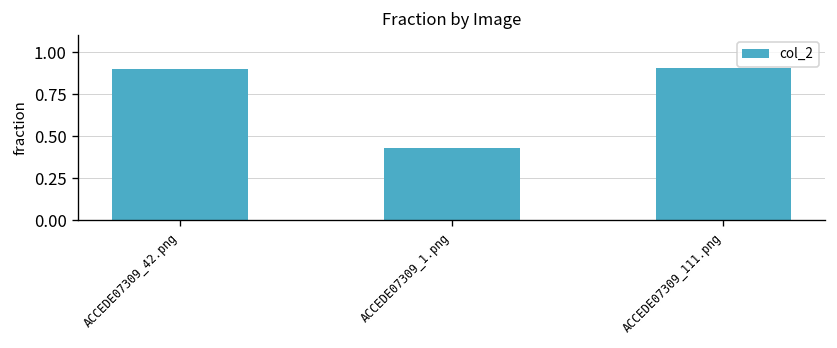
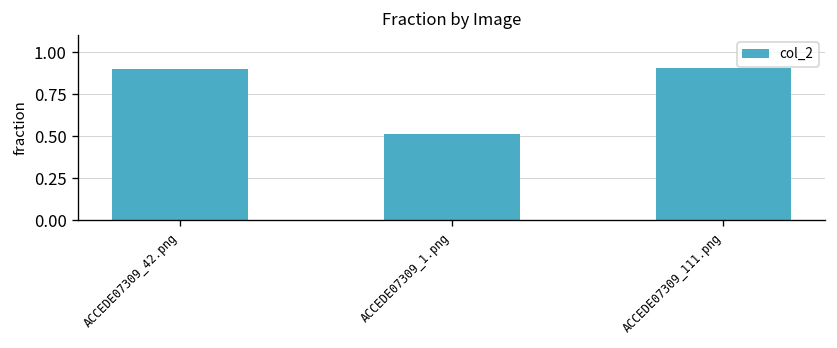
  {
    "ACCEDE07309_42.png": 0.90,
-   "ACCEDE07309_1.png": 0.43,
+   "ACCEDE07309_1.png": 0.51,
    "ACCEDE07309_111.png": 0.90
  }
